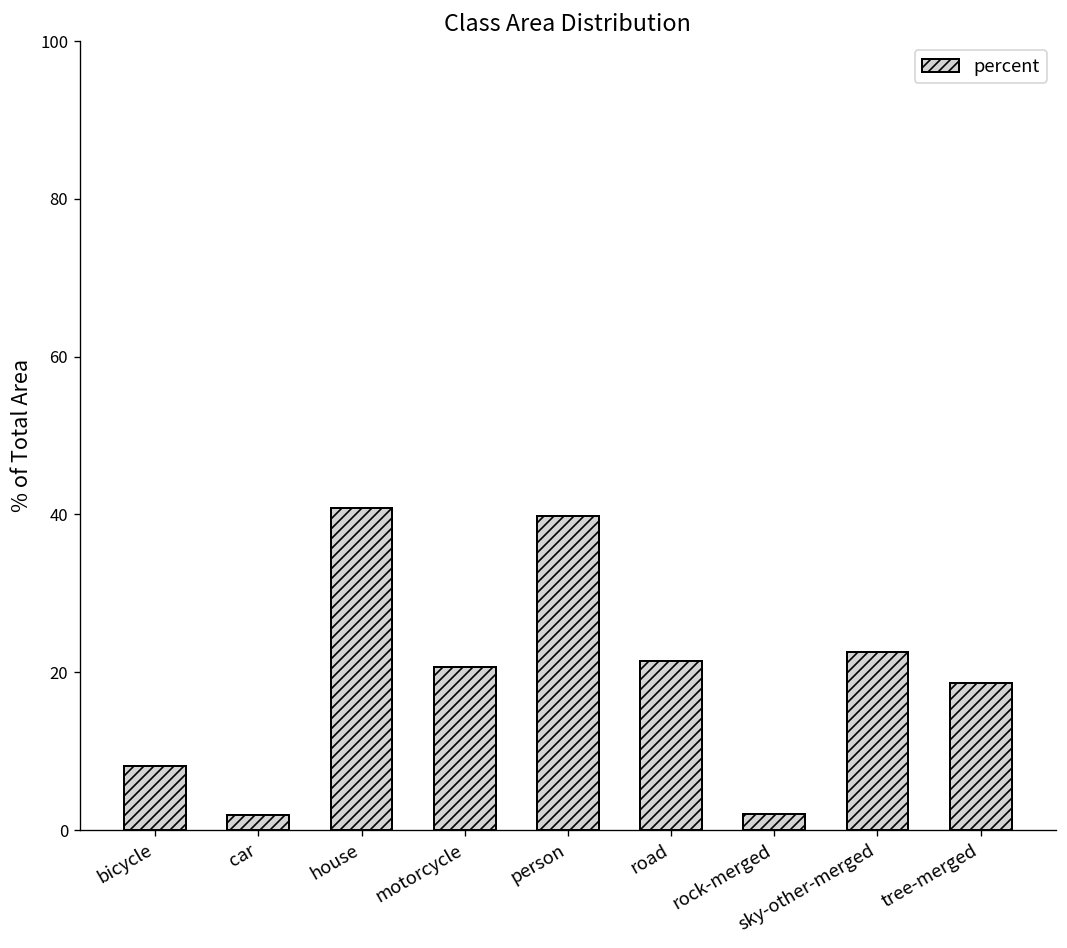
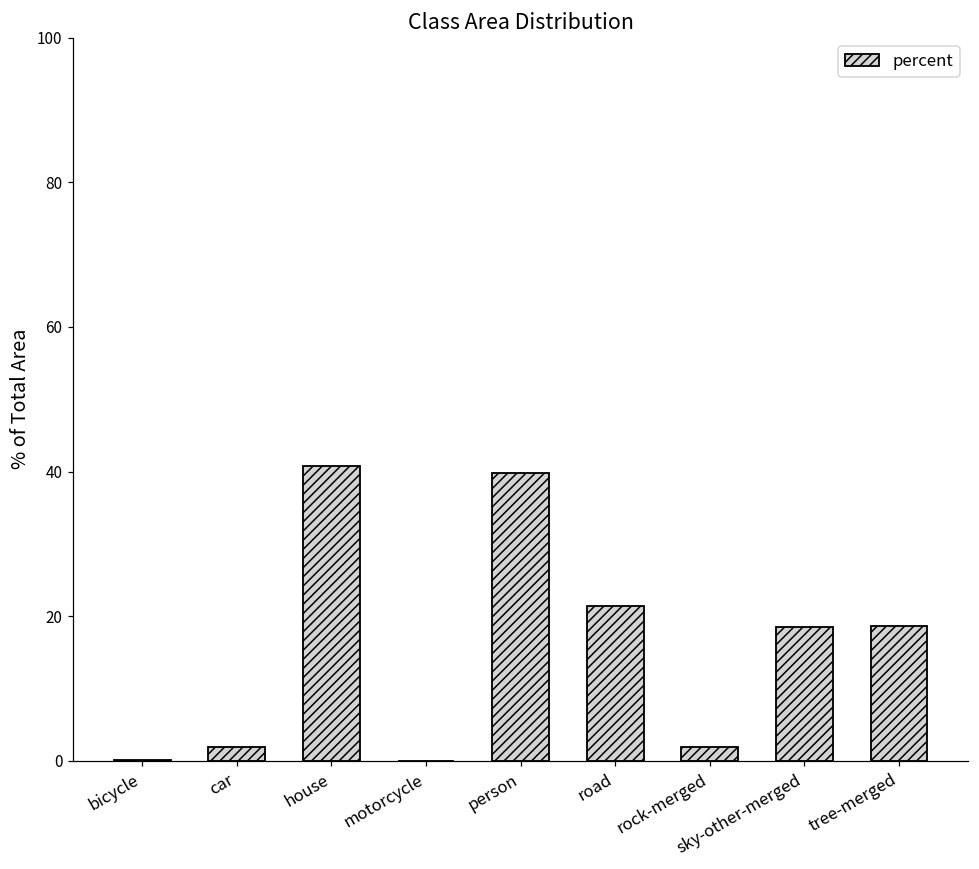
  {
-   "bicycle": 8,
+   "bicycle": 0,
    "car": 2,
    "house": 41,
-   "motorcycle": 21,
+   "motorcycle": 0,
    "person": 40,
    "road": 21,
    "rock-merged": 2,
-   "sky-other-merged": 23,
+   "sky-other-merged": 18,
    "tree-merged": 19
  }
